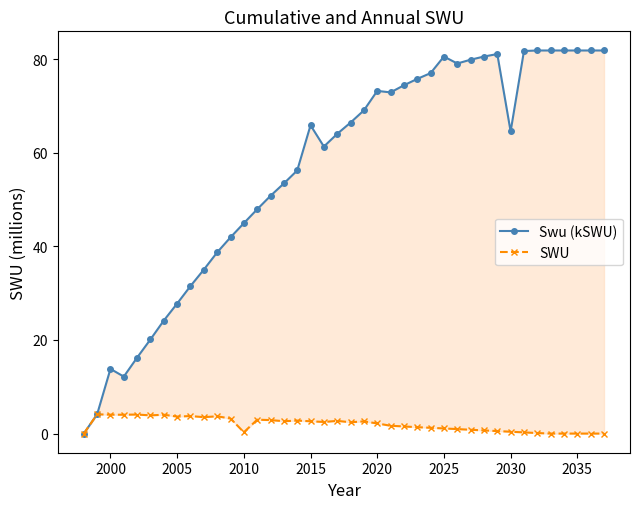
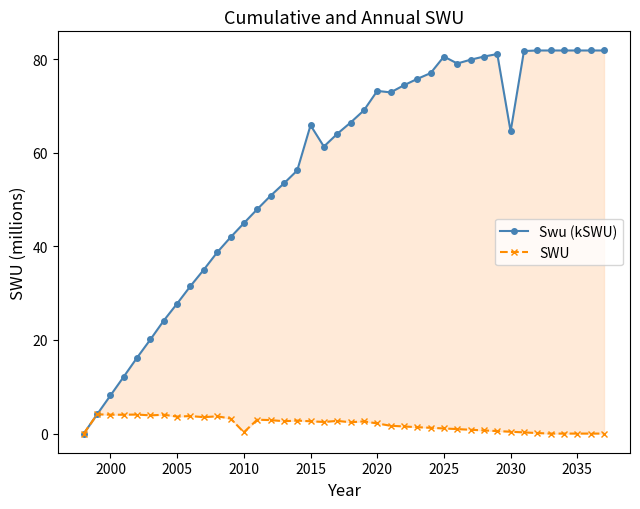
  {
    "Swu (kSWU)": {
-     "2000": 14,
+     "2000": 8,
      "2005": 28,
      "2010": 45,
      "2015": 66,
      "2020": 73,
      "2025": 81,
      "2030": 65,
      "2035": 82
    },
    "SWU": {
      "2000": 4,
      "2005": 4,
      "2010": 0,
      "2015": 3,
      "2020": 2,
      "2025": 1,
      "2030": 0,
      "2035": 0
    }
  }
